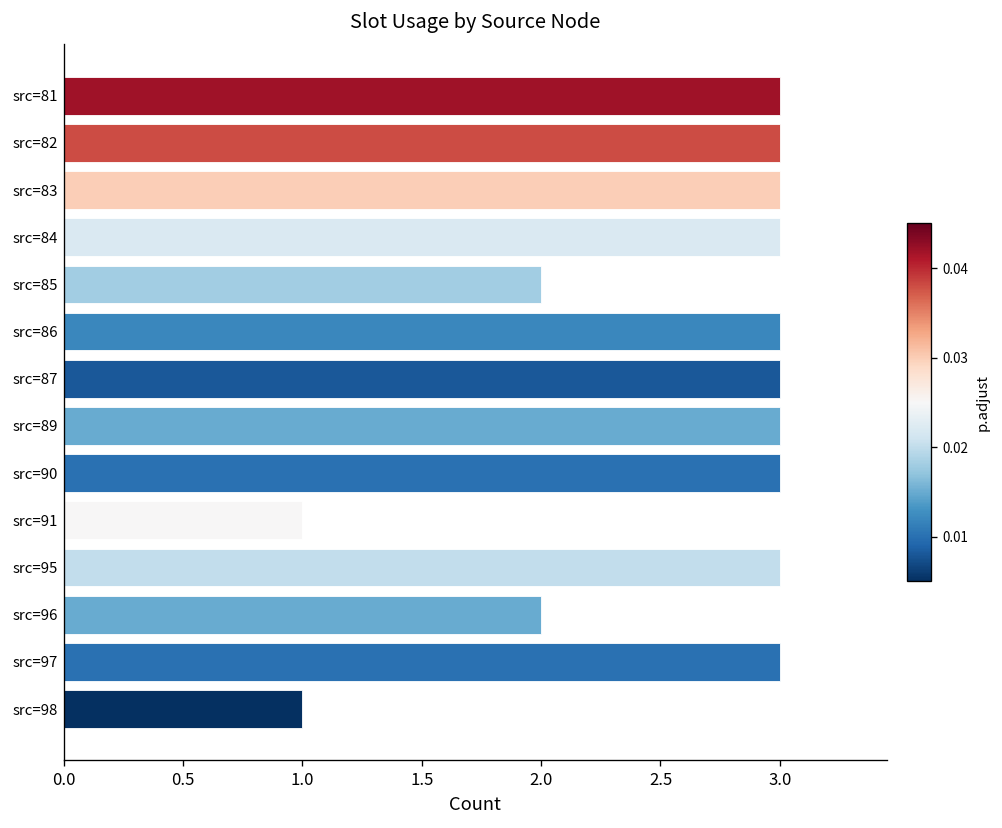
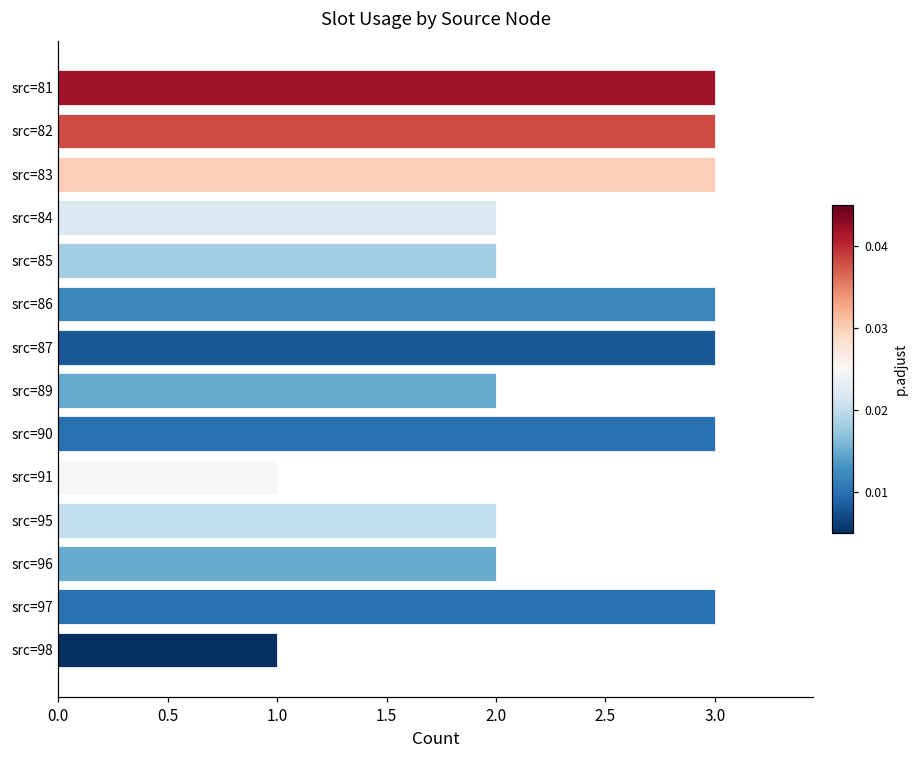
  {
    "src=81": 3,
    "src=82": 3,
    "src=83": 3,
-   "src=84": 3,
+   "src=84": 2,
    "src=85": 2,
    "src=86": 3,
    "src=87": 3,
-   "src=89": 3,
+   "src=89": 2,
    "src=90": 3,
    "src=91": 1,
-   "src=95": 3,
+   "src=95": 2,
    "src=96": 2,
    "src=97": 3,
    "src=98": 1
  }
